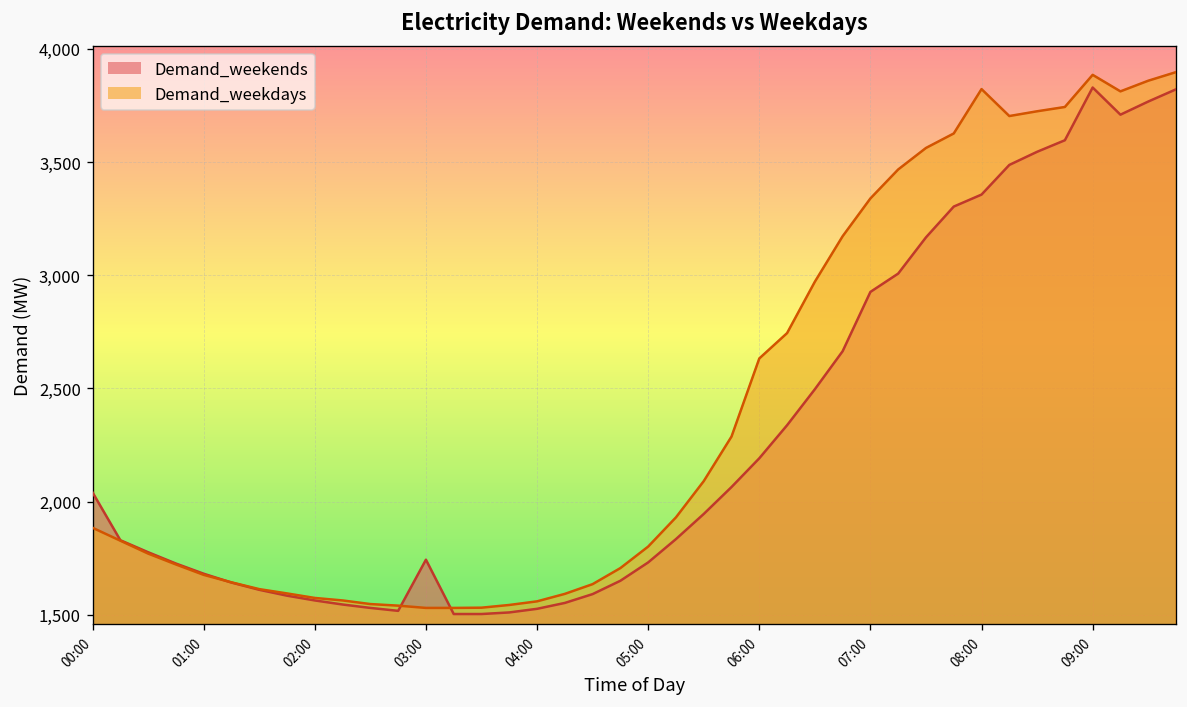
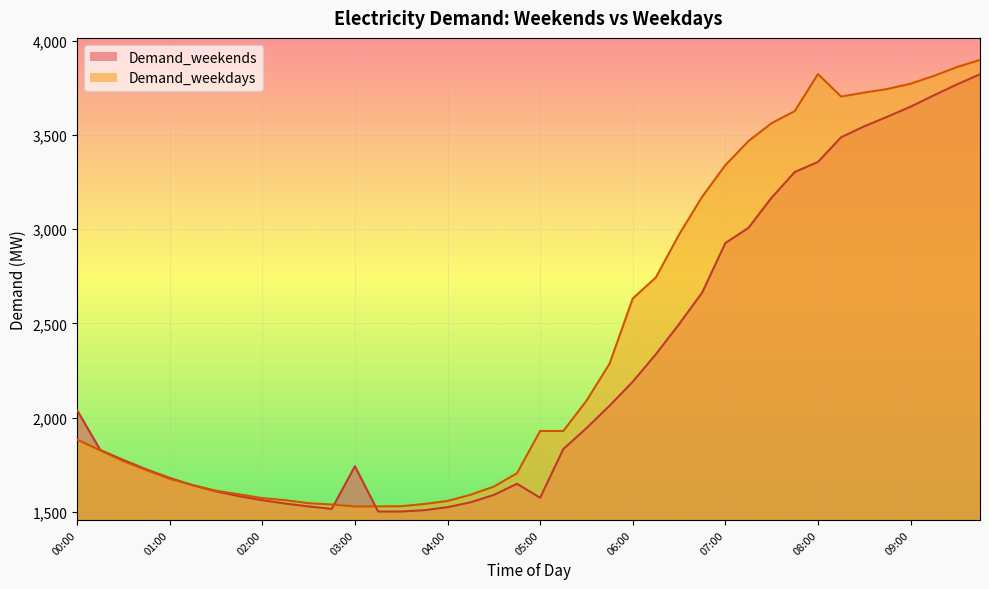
  {
    "Demand_weekends": {
      "00:00": "2,040",
      "03:00": "1,740",
      "04:00": "1,530",
-     "05:00": "1,730",
+     "05:00": "1,580",
      "06:00": "2,190",
      "07:00": "2,930",
      "08:00": "3,360",
-     "09:00": "3,830"
+     "09:00": "3,650"
    },
    "Demand_weekdays": {
      "00:00": "1,880",
      "03:00": "1,530",
      "04:00": "1,560",
-     "05:00": "1,800",
+     "05:00": "1,930",
      "06:00": "2,630",
      "07:00": "3,340",
      "08:00": "3,820",
-     "09:00": "3,890"
+     "09:00": "3,770"
    }
  }
